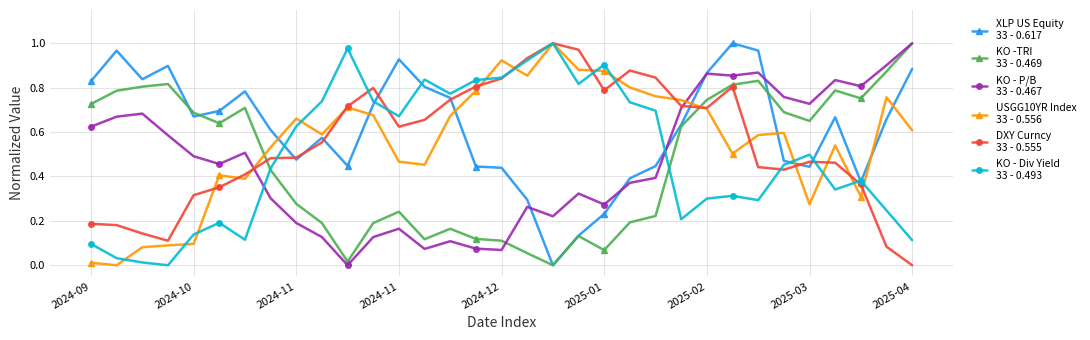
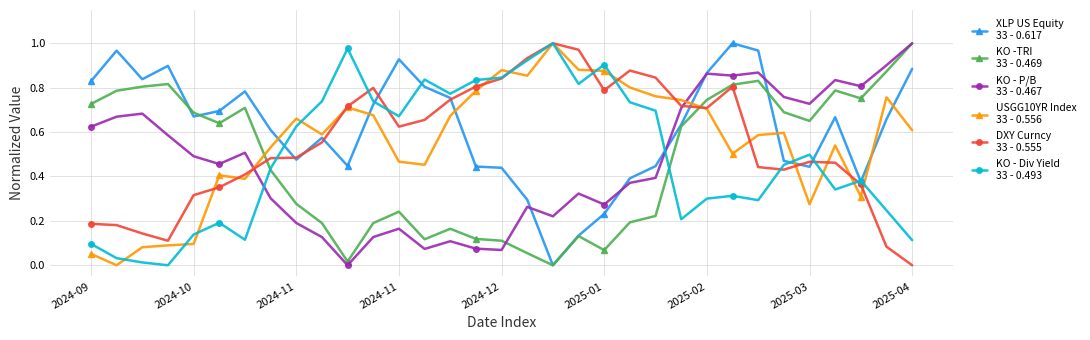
  {
    "KO -TRI 33 - 0.469": {
      "2024-09": 0.73,
      "2024-10": 0.69,
      "2024-12": 0.11,
      "2025-01": 0.07,
      "2025-02": 0.75,
      "2025-03": 0.65
    },
    "KO - P/B 33 - 0.467": {
      "2024-09": 0.62,
      "2024-10": 0.49,
      "2024-12": 0.07,
      "2025-01": 0.27,
      "2025-03": 0.73
    },
    "USGG10YR Index 33 - 0.556": {
-     "2024-09": 0.01,
+     "2024-09": 0.05,
      "2024-10": 0.10,
-     "2024-12": 0.92,
+     "2024-12": 0.88,
      "2025-01": 0.88,
      "2025-03": 0.27,
      "2025-04": 0.61
    },
    "DXY Curncy 33 - 0.555": {
      "2024-09": 0.19,
      "2024-10": 0.32,
      "2025-01": 0.79,
      "2025-03": 0.47,
      "2025-04": 0.00
    }
  }
